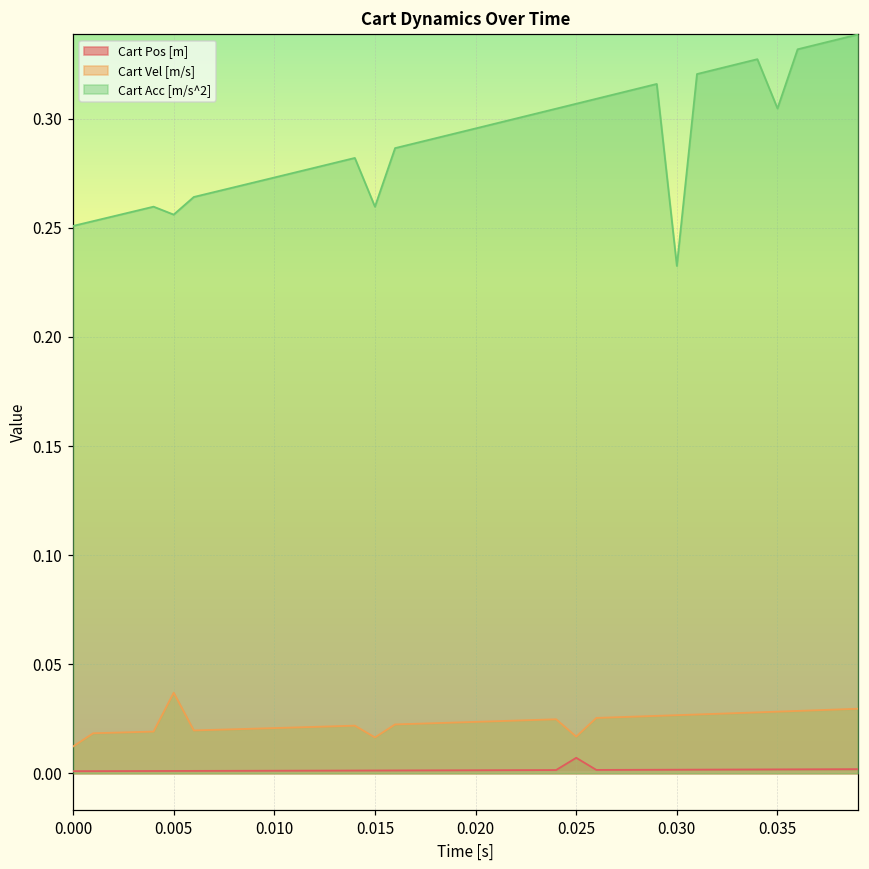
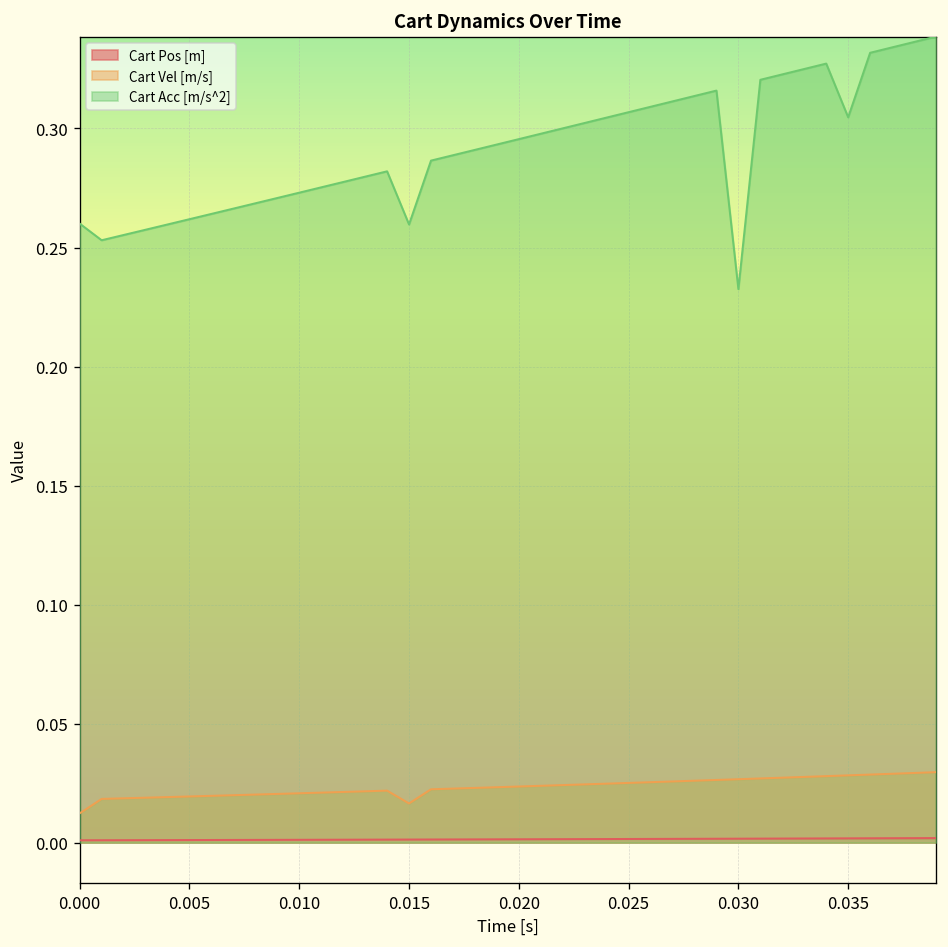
  {
    "Cart Pos [m]": {
      "0.000": 0.001,
      "0.005": 0.001,
      "0.010": 0.001,
      "0.015": 0.001,
      "0.020": 0.001,
-     "0.025": 0.007,
+     "0.025": 0.002,
      "0.030": 0.002,
      "0.035": 0.002
    },
    "Cart Vel [m/s]": {
      "0.000": 0.012,
-     "0.005": 0.037,
+     "0.005": 0.019,
      "0.010": 0.021,
      "0.015": 0.016,
      "0.020": 0.024,
-     "0.025": 0.017,
+     "0.025": 0.025,
      "0.030": 0.027,
      "0.035": 0.028
    },
    "Cart Acc [m/s^2]": {
-     "0.000": 0.251,
-     "0.005": 0.256,
+     "0.000": 0.260,
+     "0.005": 0.262,
      "0.010": 0.273,
      "0.015": 0.260,
      "0.020": 0.296,
      "0.025": 0.307,
      "0.030": 0.233,
      "0.035": 0.305
    }
  }
